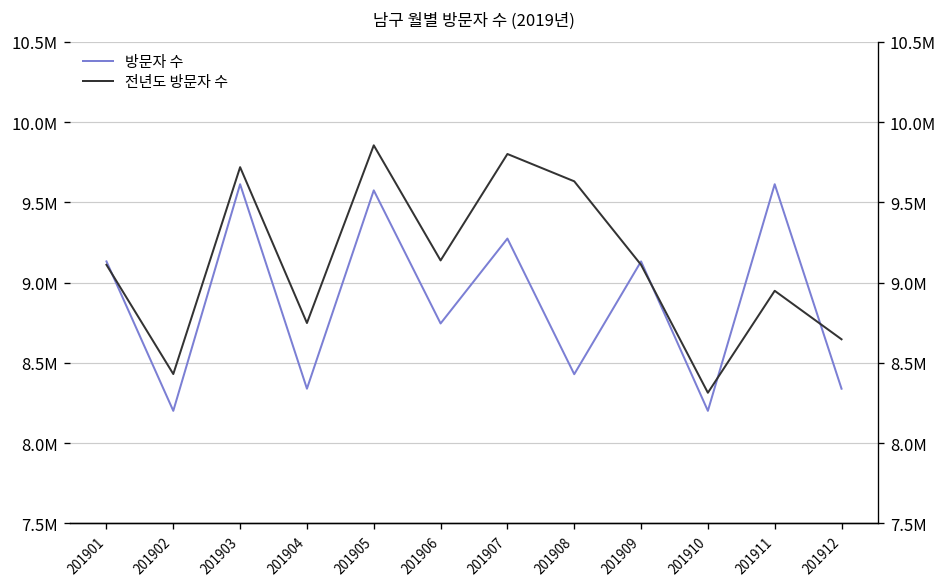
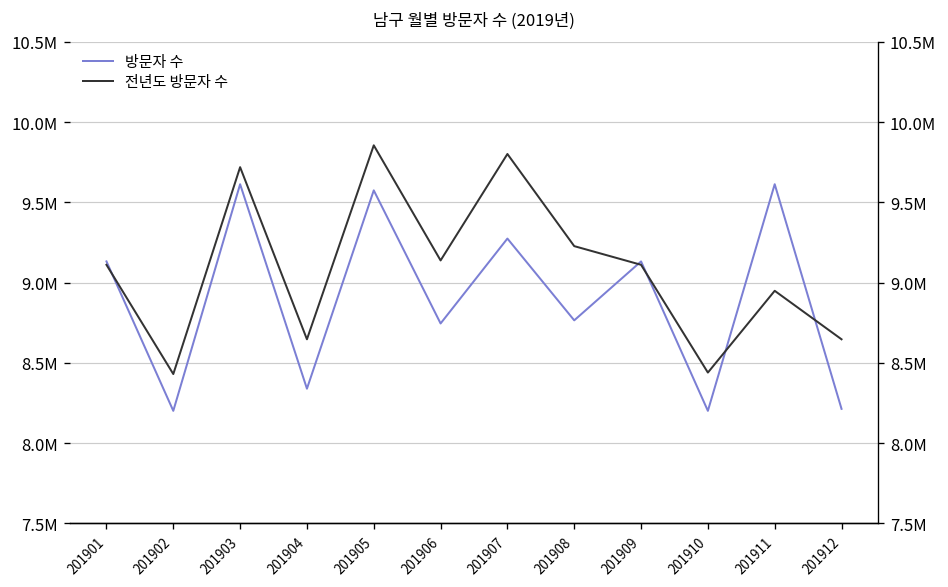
  {
    "방문자 수": {
      "201901": 9130000,
      "201902": 8200000,
      "201903": 9610000,
      "201904": 8340000,
      "201905": 9570000,
      "201906": 8750000,
      "201907": 9270000,
-     "201908": 8430000,
+     "201908": 8760000,
      "201909": 9130000,
      "201910": 8200000,
      "201911": 9610000,
-     "201912": 8340000
+     "201912": 8210000
    },
    "전년도 방문자 수": {
      "201901": 9110000,
      "201902": 8430000,
      "201903": 9720000,
-     "201904": 8750000,
+     "201904": 8650000,
      "201905": 9860000,
      "201906": 9140000,
      "201907": 9800000,
-     "201908": 9630000,
+     "201908": 9230000,
      "201909": 9110000,
-     "201910": 8310000,
+     "201910": 8440000,
      "201911": 8950000,
      "201912": 8650000
    }
  }
